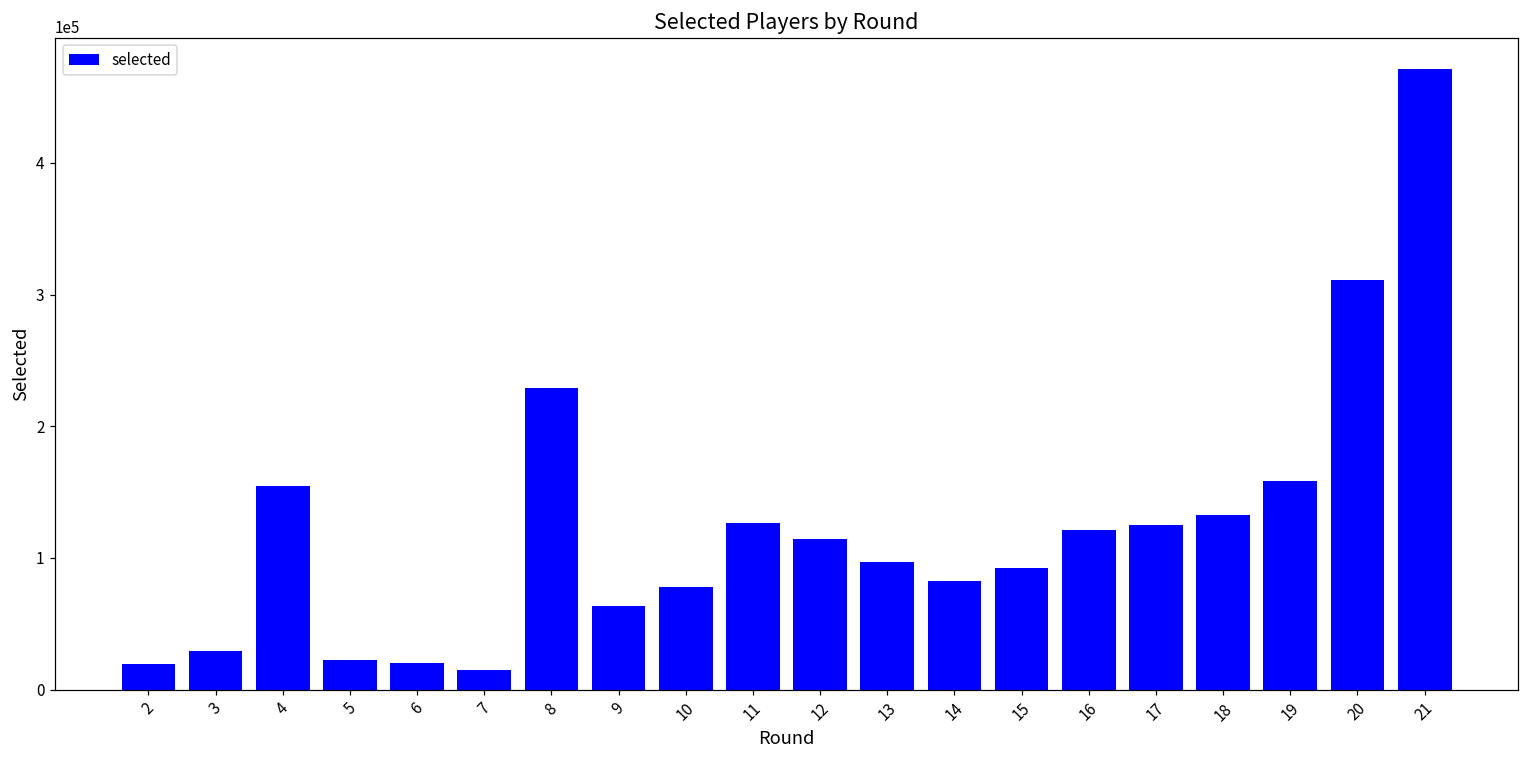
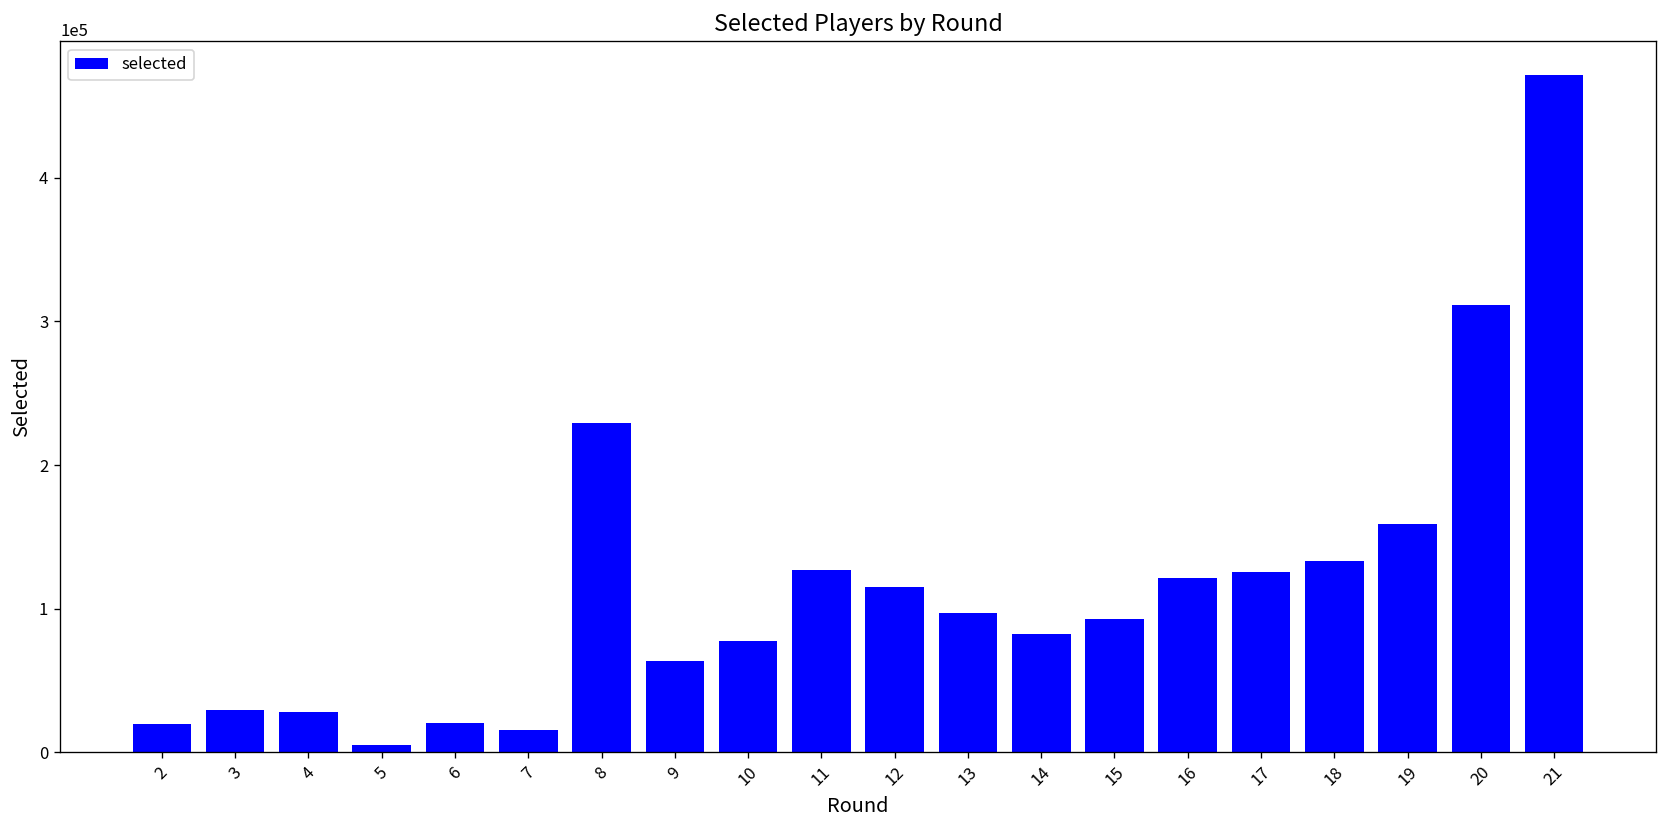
  {
    "2": 20000,
    "3": 29000,
-   "4": 154000,
-   "5": 23000,
+   "4": 28000,
+   "5": 5000,
    "6": 20000,
    "7": 15000,
    "8": 229000,
    "9": 63000,
    "10": 78000,
    "11": 127000,
    "12": 115000,
    "13": 97000,
    "14": 82000,
    "15": 93000,
    "16": 121000,
    "17": 125000,
    "18": 133000,
    "19": 159000,
    "20": 311000,
    "21": 472000
  }
